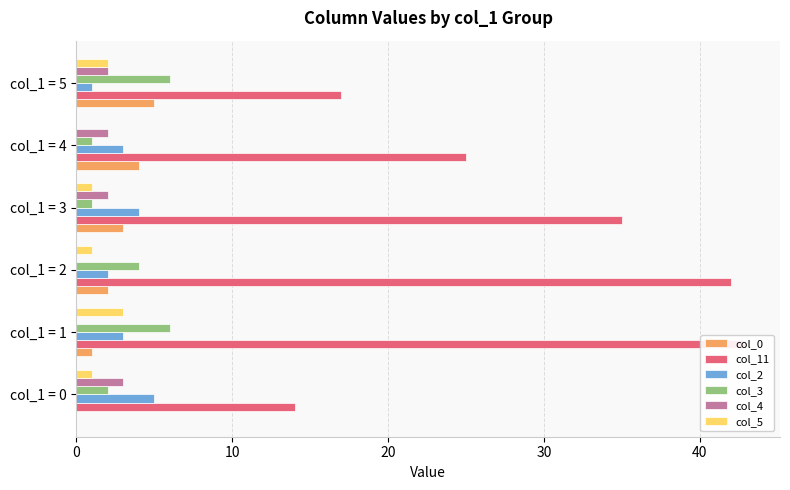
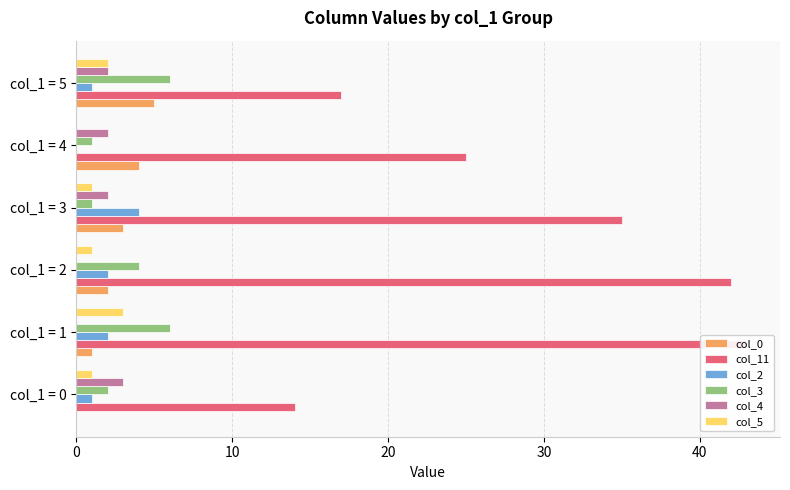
  {
    "col_2": {
      "col_1 = 5": 1,
-     "col_1 = 4": 3,
+     "col_1 = 4": 0,
      "col_1 = 3": 4,
      "col_1 = 2": 2,
-     "col_1 = 1": 3,
-     "col_1 = 0": 5
+     "col_1 = 1": 2,
+     "col_1 = 0": 1
    },
    "col_3": {
      "col_1 = 5": 6,
      "col_1 = 4": 1,
      "col_1 = 3": 1,
      "col_1 = 2": 4,
      "col_1 = 1": 6,
      "col_1 = 0": 2
    }
  }
